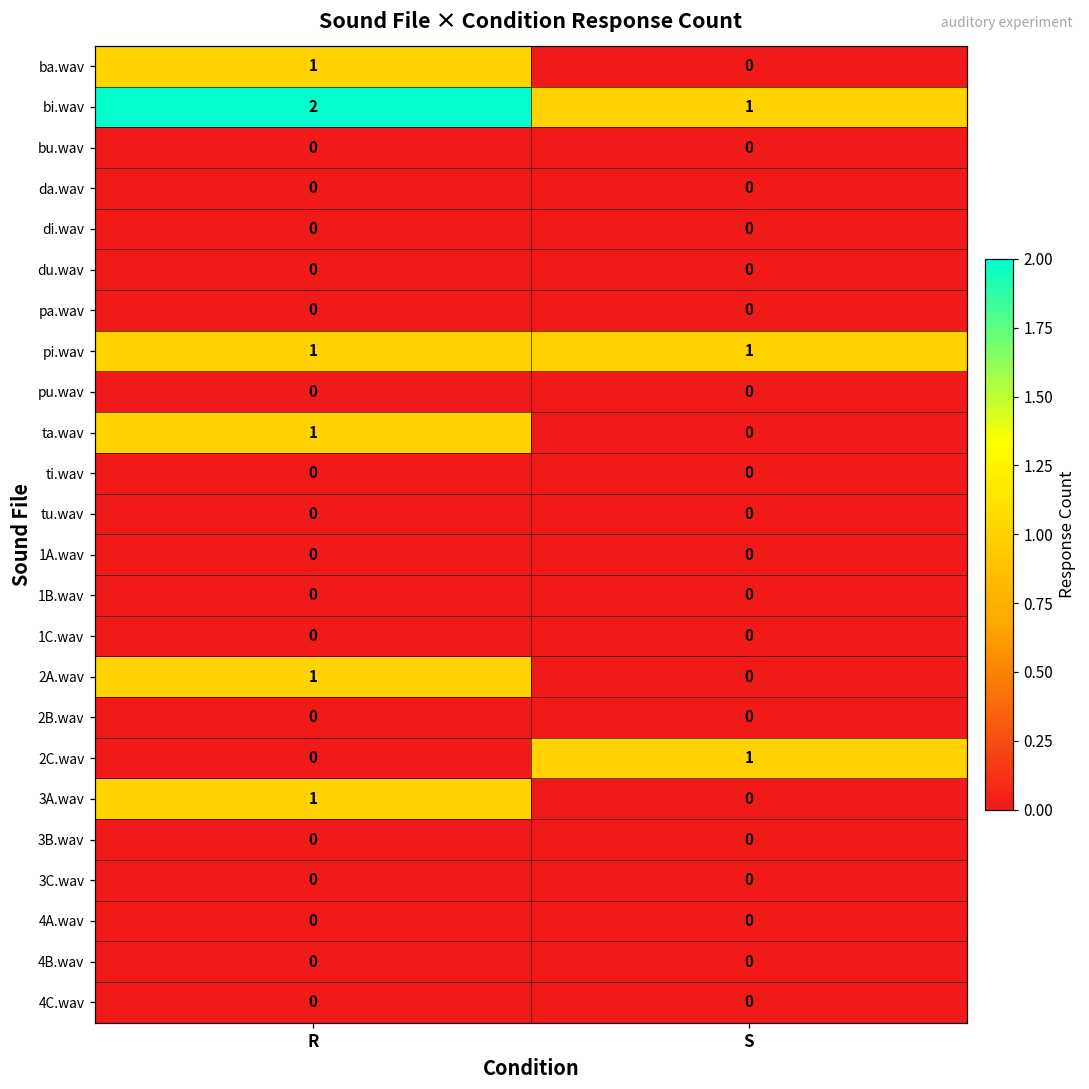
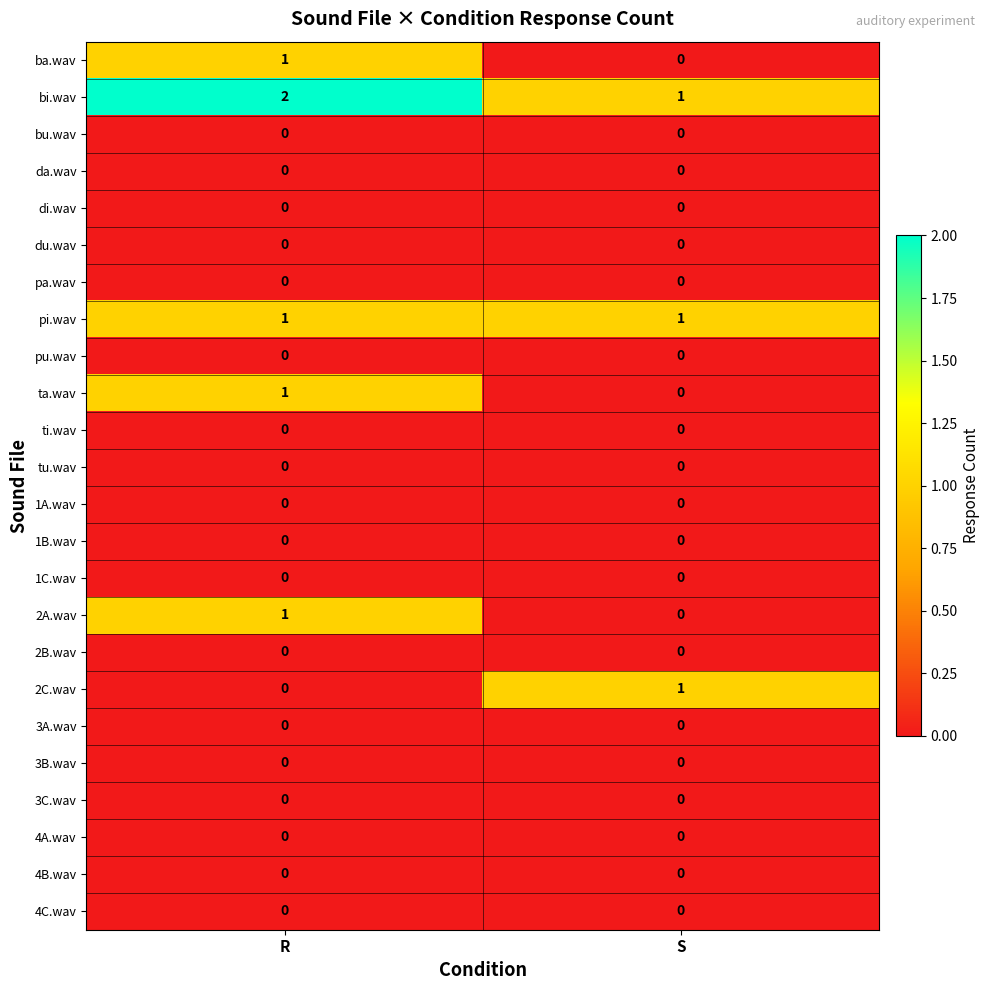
  {
    "ba.wav": {
      "R": 1,
      "S": 0
    },
    "bi.wav": {
      "R": 2,
      "S": 1
    },
    "bu.wav": {
      "R": 0,
      "S": 0
    },
    "da.wav": {
      "R": 0,
      "S": 0
    },
    "di.wav": {
      "R": 0,
      "S": 0
    },
    "du.wav": {
      "R": 0,
      "S": 0
    },
    "pa.wav": {
      "R": 0,
      "S": 0
    },
    "pi.wav": {
      "R": 1,
      "S": 1
    },
    "pu.wav": {
      "R": 0,
      "S": 0
    },
    "ta.wav": {
      "R": 1,
      "S": 0
    },
    "ti.wav": {
      "R": 0,
      "S": 0
    },
    "tu.wav": {
      "R": 0,
      "S": 0
    },
    "1A.wav": {
      "R": 0,
      "S": 0
    },
    "1B.wav": {
      "R": 0,
      "S": 0
    },
    "1C.wav": {
      "R": 0,
      "S": 0
    },
    "2A.wav": {
      "R": 1,
      "S": 0
    },
    "2B.wav": {
      "R": 0,
      "S": 0
    },
    "2C.wav": {
      "R": 0,
      "S": 1
    },
    "3A.wav": {
-     "R": 1,
+     "R": 0,
      "S": 0
    },
    "3B.wav": {
      "R": 0,
      "S": 0
    },
    "3C.wav": {
      "R": 0,
      "S": 0
    },
    "4A.wav": {
      "R": 0,
      "S": 0
    },
    "4B.wav": {
      "R": 0,
      "S": 0
    },
    "4C.wav": {
      "R": 0,
      "S": 0
    }
  }
